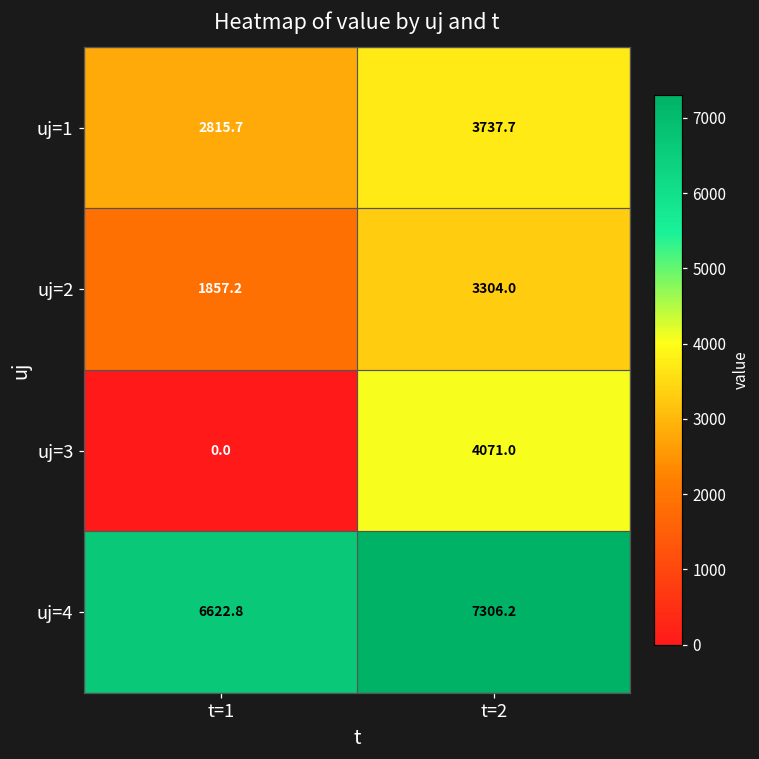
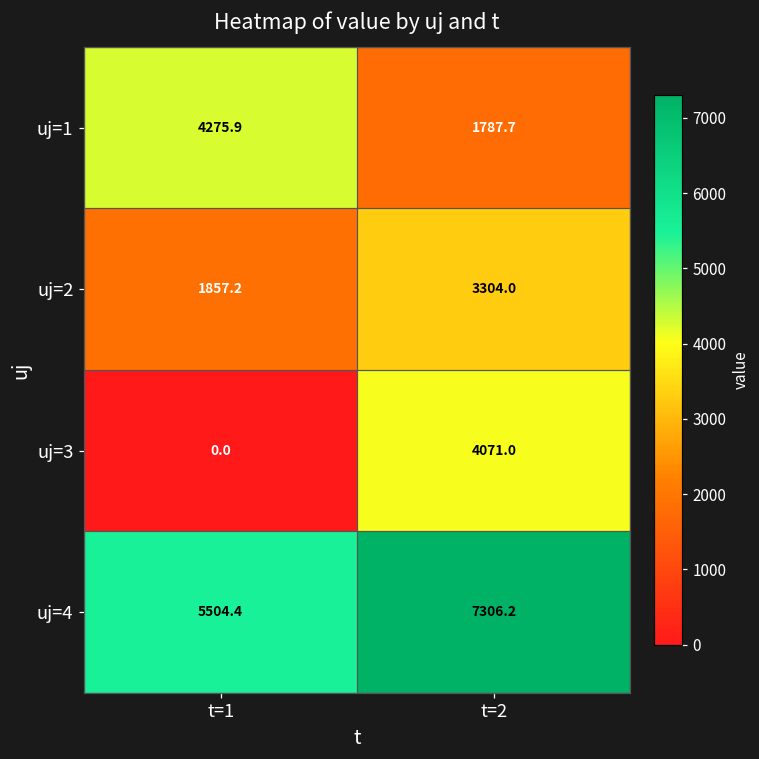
  {
    "uj=1": {
-     "t=1": 2815.7,
-     "t=2": 3737.7
+     "t=1": 4275.9,
+     "t=2": 1787.7
    },
    "uj=2": {
      "t=1": 1857.2,
      "t=2": 3304.0
    },
    "uj=3": {
      "t=1": 0.0,
      "t=2": 4071.0
    },
    "uj=4": {
-     "t=1": 6622.8,
+     "t=1": 5504.4,
      "t=2": 7306.2
    }
  }
